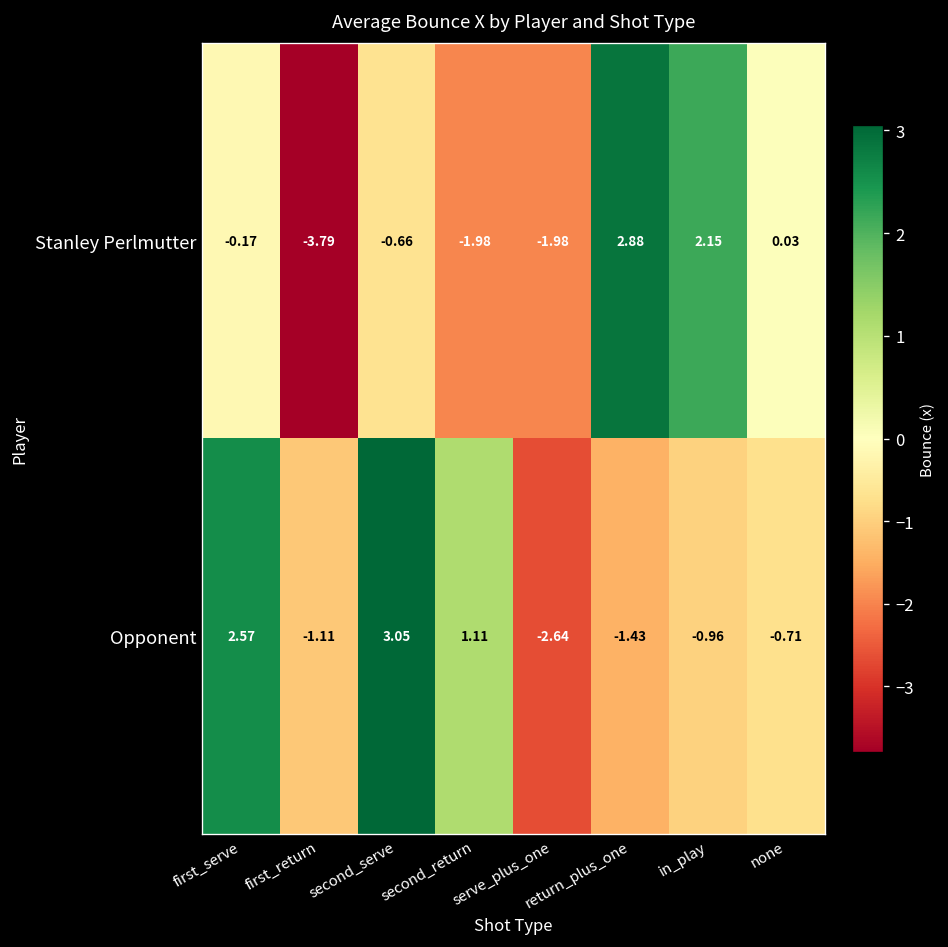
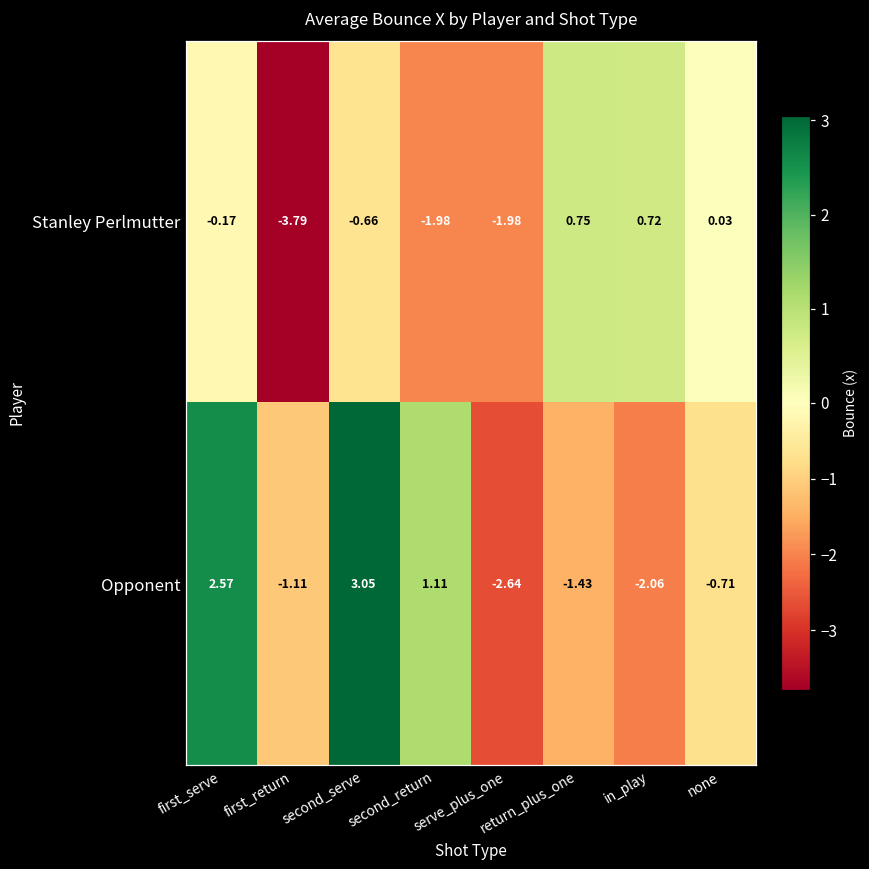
  {
    "Stanley Perlmutter": {
      "first_serve": -0.17,
      "first_return": -3.79,
      "second_serve": -0.66,
      "second_return": -1.98,
      "serve_plus_one": -1.98,
-     "return_plus_one": 2.88,
-     "in_play": 2.15,
+     "return_plus_one": 0.75,
+     "in_play": 0.72,
      "none": 0.03
    },
    "Opponent": {
      "first_serve": 2.57,
      "first_return": -1.11,
      "second_serve": 3.05,
      "second_return": 1.11,
      "serve_plus_one": -2.64,
      "return_plus_one": -1.43,
-     "in_play": -0.96,
+     "in_play": -2.06,
      "none": -0.71
    }
  }
